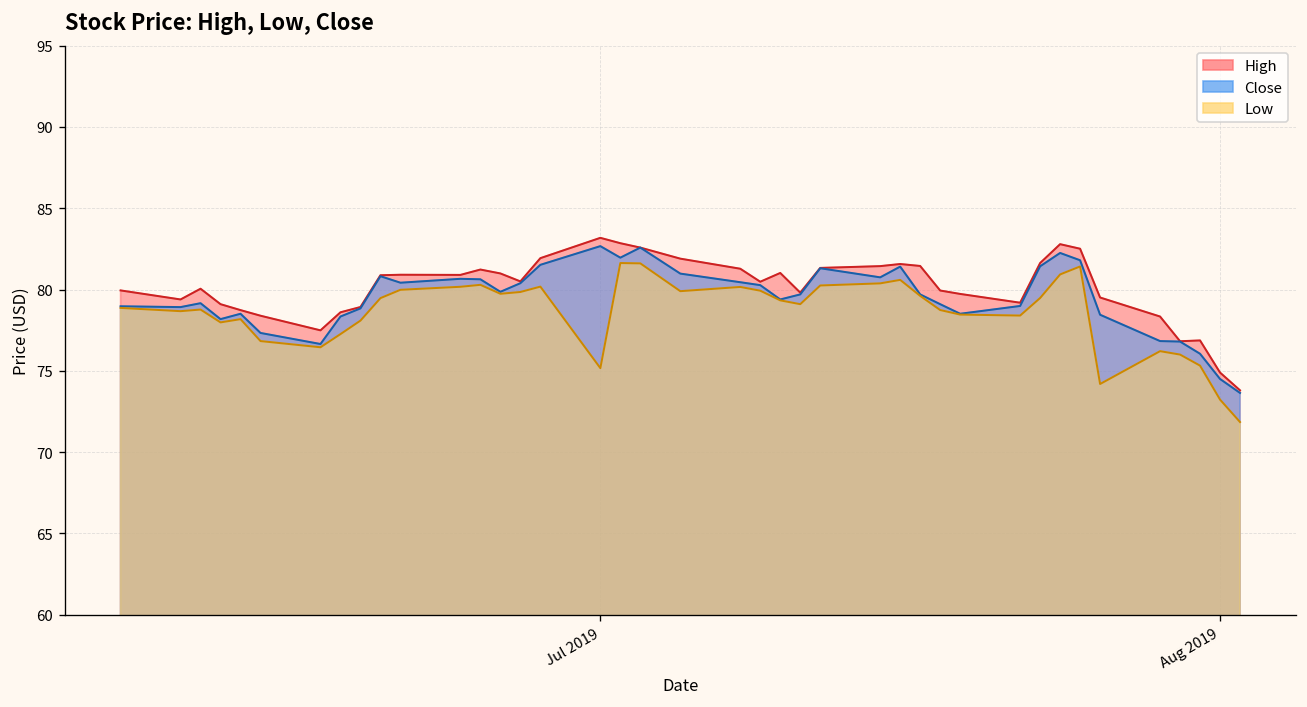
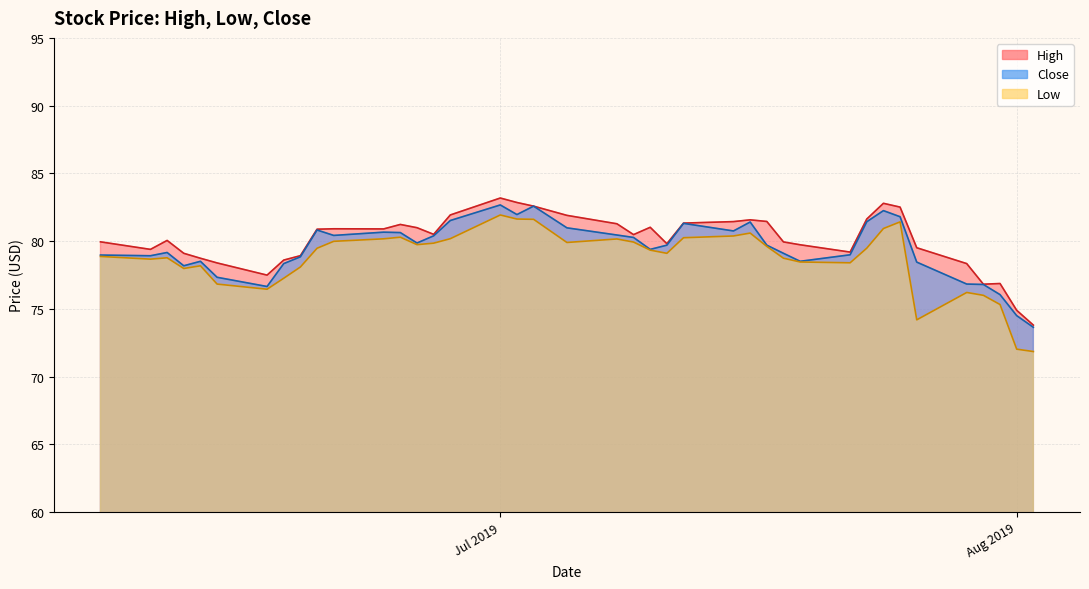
  {
    "High": {
      "Jul 2019": 83.2,
      "Aug 2019": 74.9
    },
    "Close": {
      "Jul 2019": 82.7,
      "Aug 2019": 74.5
    },
    "Low": {
-     "Jul 2019": 75.2,
-     "Aug 2019": 73.2
+     "Jul 2019": 81.9,
+     "Aug 2019": 72.0
    }
  }
